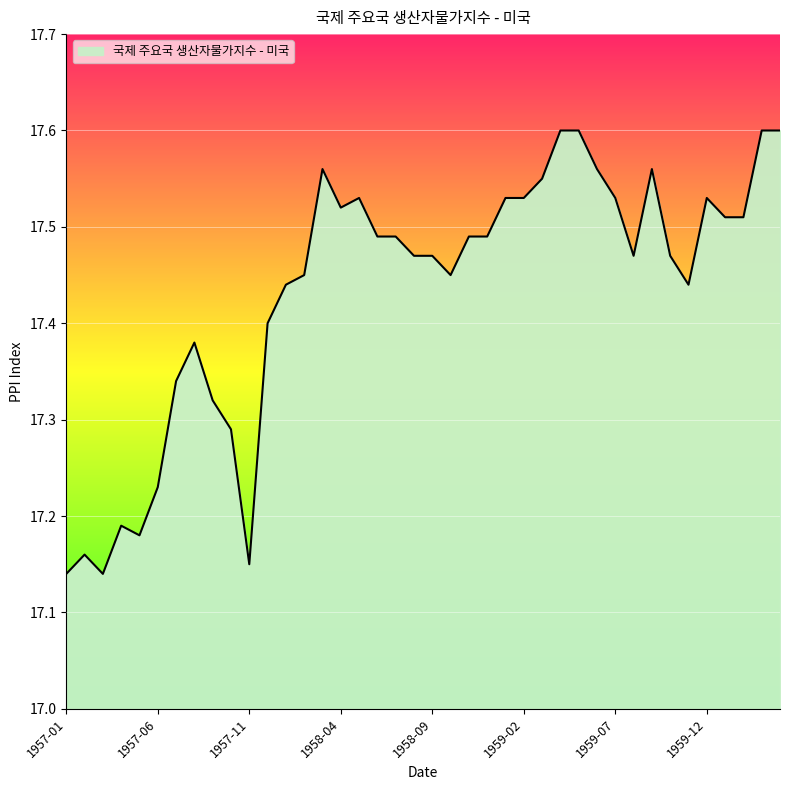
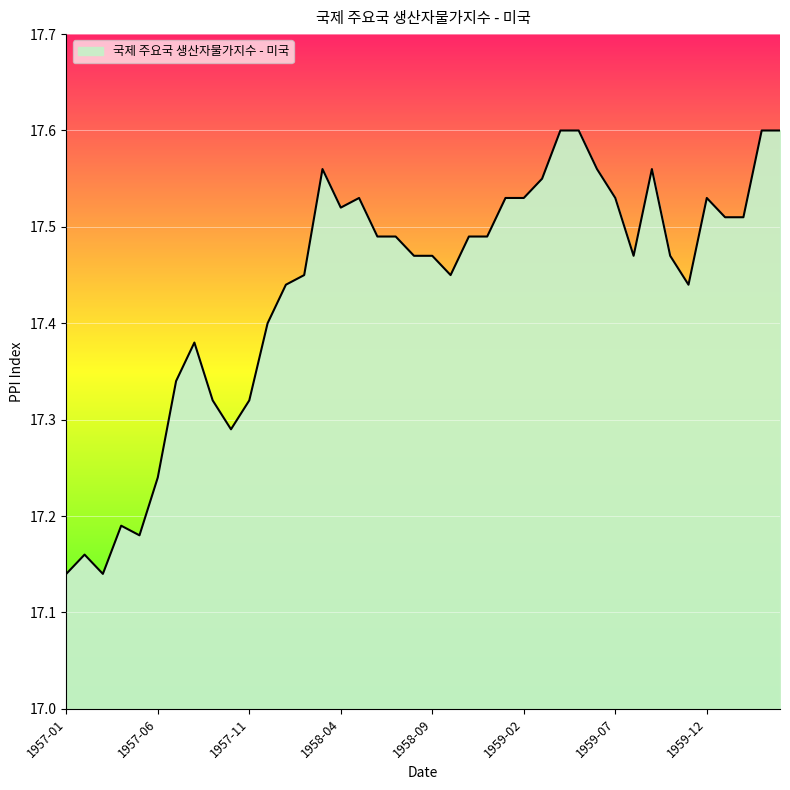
  {
    "1957-01": 17.14,
-   "1957-06": 17.23,
-   "1957-11": 17.15,
+   "1957-06": 17.24,
+   "1957-11": 17.32,
    "1958-04": 17.52,
    "1958-09": 17.47,
    "1959-02": 17.53,
    "1959-07": 17.53,
    "1959-12": 17.53
  }
